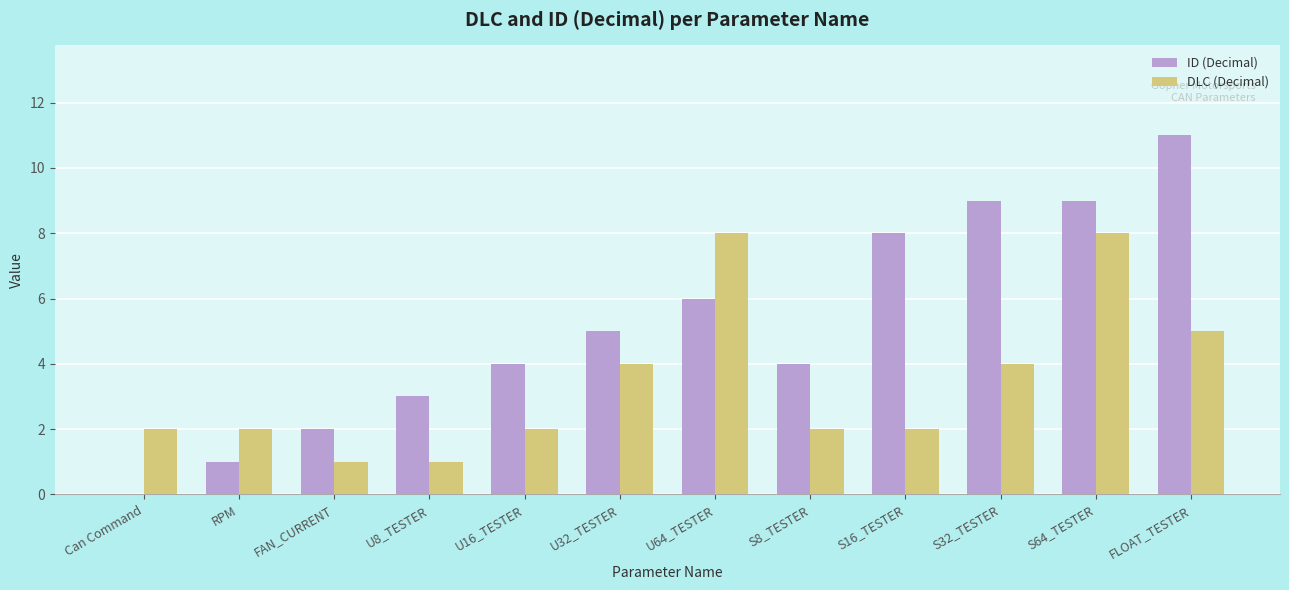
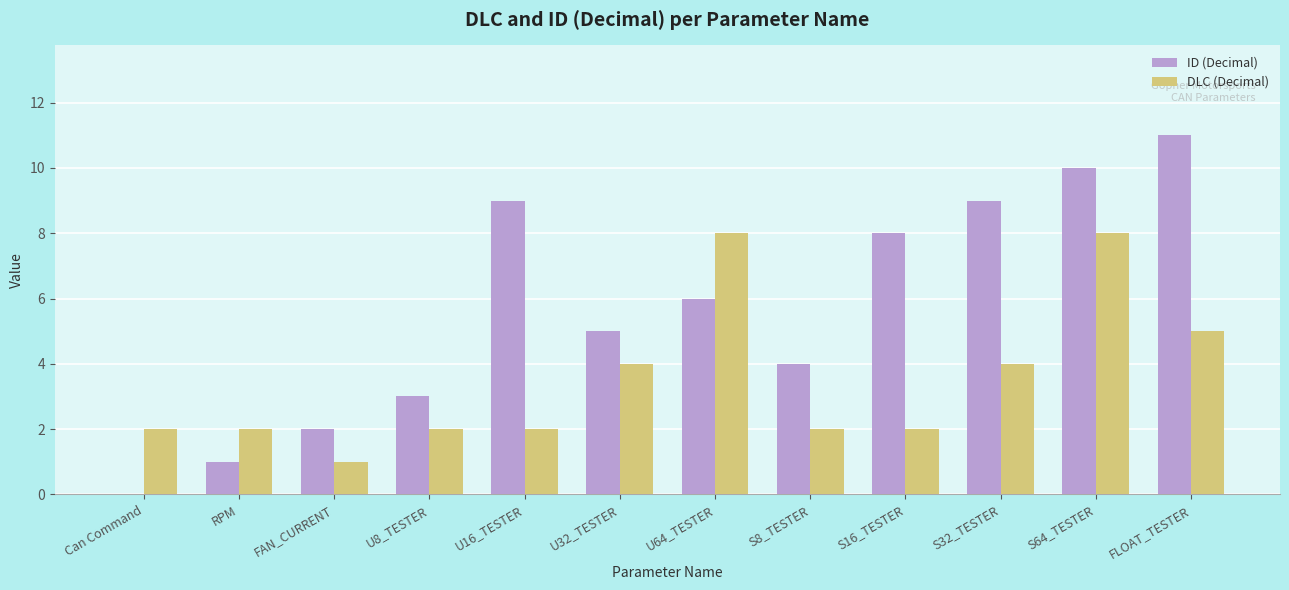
  {
    "ID (Decimal)": {
      "Can Command": 0,
      "RPM": 1,
      "FAN_CURRENT": 2,
      "U8_TESTER": 3,
-     "U16_TESTER": 4,
+     "U16_TESTER": 9,
      "U32_TESTER": 5,
      "U64_TESTER": 6,
      "S8_TESTER": 4,
      "S16_TESTER": 8,
      "S32_TESTER": 9,
-     "S64_TESTER": 9,
+     "S64_TESTER": 10,
      "FLOAT_TESTER": 11
    },
    "DLC (Decimal)": {
      "Can Command": 2,
      "RPM": 2,
      "FAN_CURRENT": 1,
-     "U8_TESTER": 1,
+     "U8_TESTER": 2,
      "U16_TESTER": 2,
      "U32_TESTER": 4,
      "U64_TESTER": 8,
      "S8_TESTER": 2,
      "S16_TESTER": 2,
      "S32_TESTER": 4,
      "S64_TESTER": 8,
      "FLOAT_TESTER": 5
    }
  }
